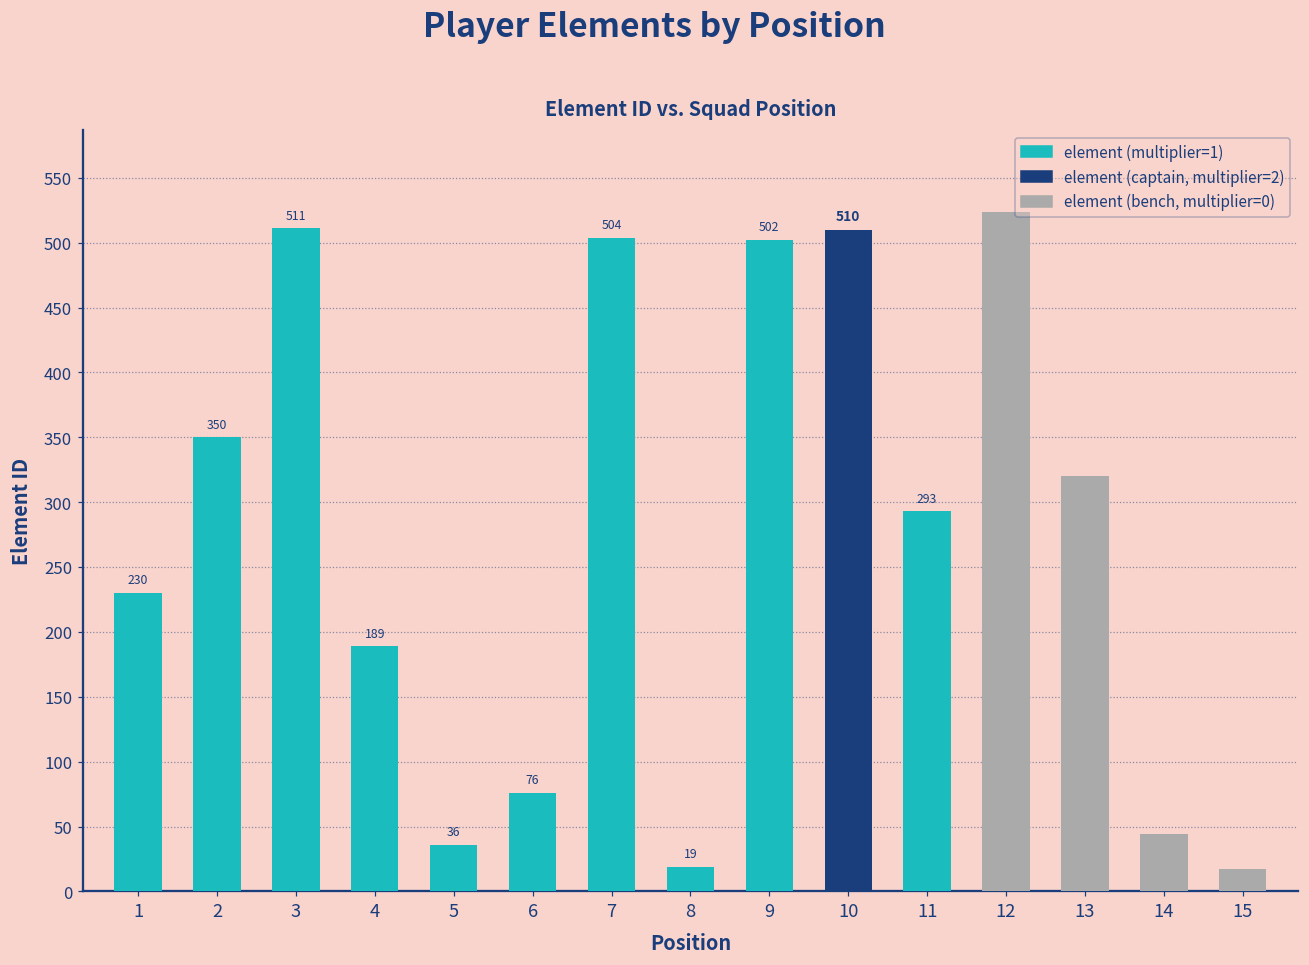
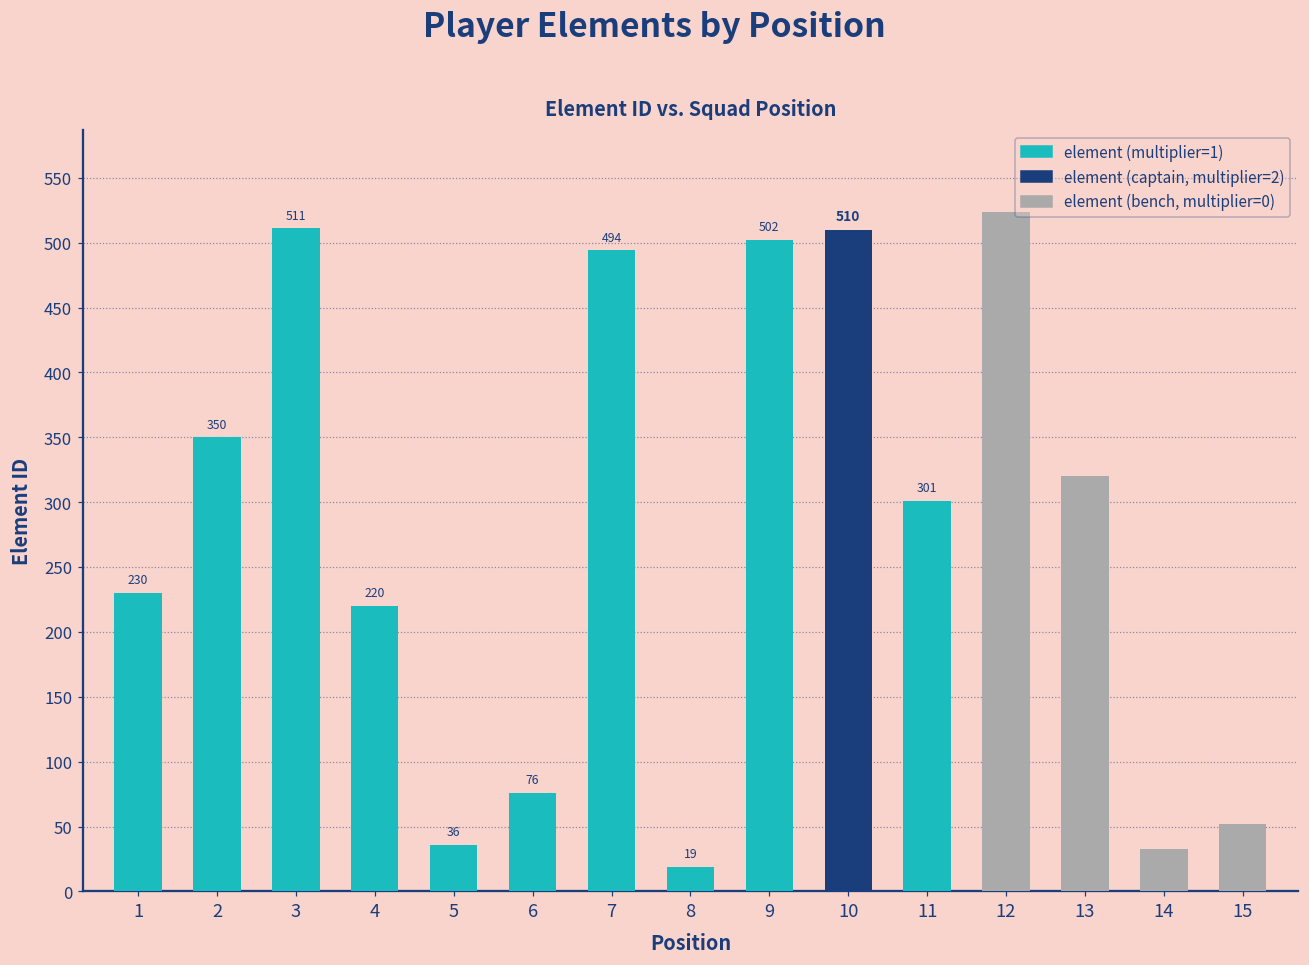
  {
    "1": 230,
    "2": 350,
    "3": 511,
-   "4": 189,
+   "4": 220,
    "5": 36,
    "6": 76,
-   "7": 504,
+   "7": 494,
    "8": 19,
    "9": 502,
    "10": 510,
-   "11": 293,
-   "14": 44,
-   "15": 17
+   "11": 301,
+   "14": 33,
+   "15": 52
  }
